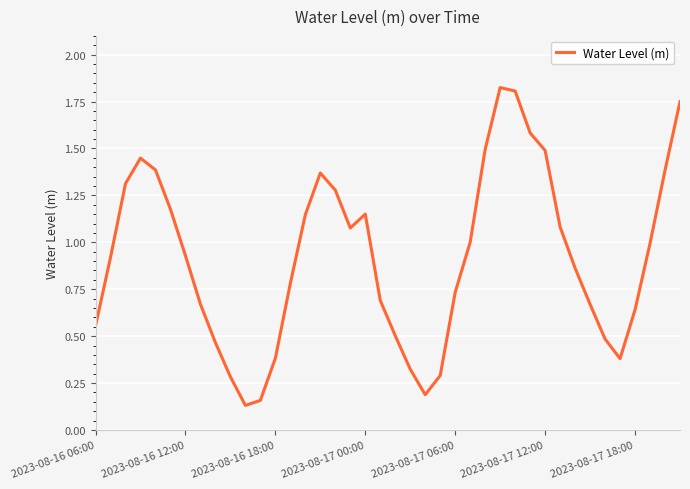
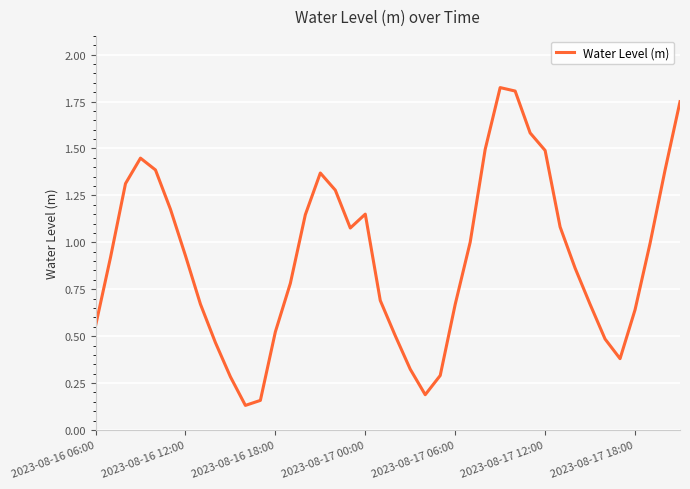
  {
    "2023-08-16 06:00": 0.55,
    "2023-08-16 12:00": 0.93,
-   "2023-08-16 18:00": 0.38,
+   "2023-08-16 18:00": 0.52,
    "2023-08-17 00:00": 1.15,
-   "2023-08-17 06:00": 0.73,
+   "2023-08-17 06:00": 0.67,
    "2023-08-17 12:00": 1.49,
    "2023-08-17 18:00": 0.64
  }
